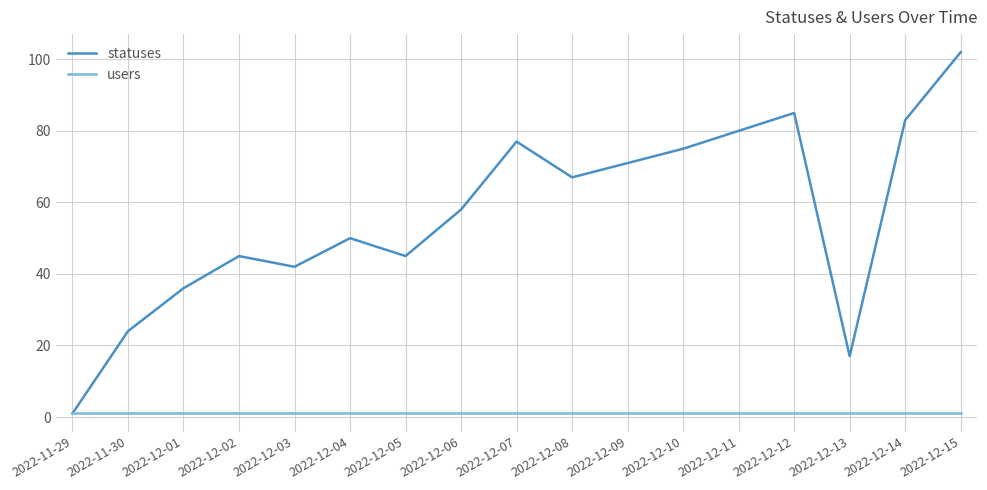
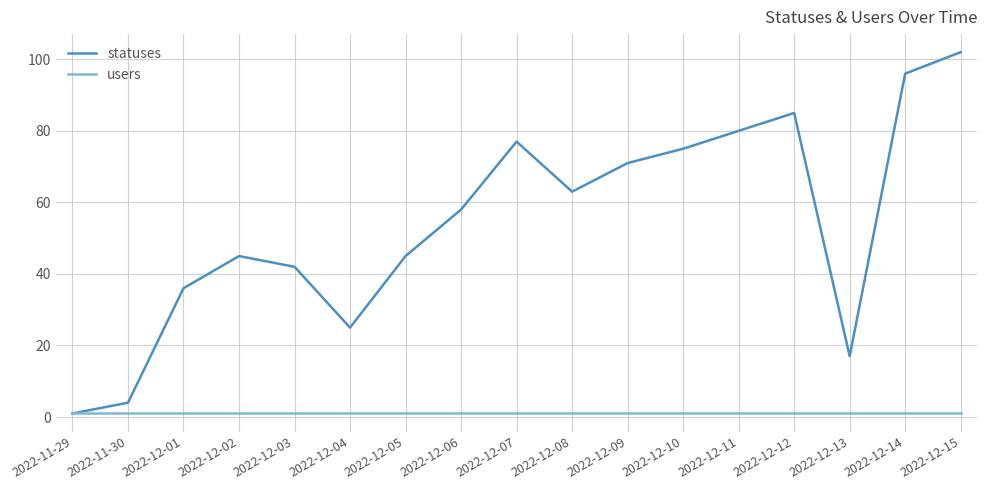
  {
    "statuses": {
-     "2022-11-30": 24,
+     "2022-11-30": 4,
      "2022-12-01": 36,
      "2022-12-02": 45,
      "2022-12-03": 42,
-     "2022-12-04": 50,
+     "2022-12-04": 25,
      "2022-12-05": 45,
      "2022-12-06": 58,
      "2022-12-07": 77,
-     "2022-12-08": 67,
+     "2022-12-08": 63,
      "2022-12-09": 71,
      "2022-12-10": 75,
      "2022-12-11": 80,
      "2022-12-12": 85,
      "2022-12-13": 17,
-     "2022-12-14": 83,
+     "2022-12-14": 96,
      "2022-12-15": 102
    },
    "users": {
      "2022-11-30": 1,
      "2022-12-01": 1,
      "2022-12-02": 1,
      "2022-12-03": 1,
      "2022-12-04": 1,
      "2022-12-05": 1,
      "2022-12-06": 1,
      "2022-12-07": 1,
      "2022-12-08": 1,
      "2022-12-09": 1,
      "2022-12-10": 1,
      "2022-12-11": 1,
      "2022-12-12": 1,
      "2022-12-13": 1,
      "2022-12-14": 1,
      "2022-12-15": 1
    }
  }
